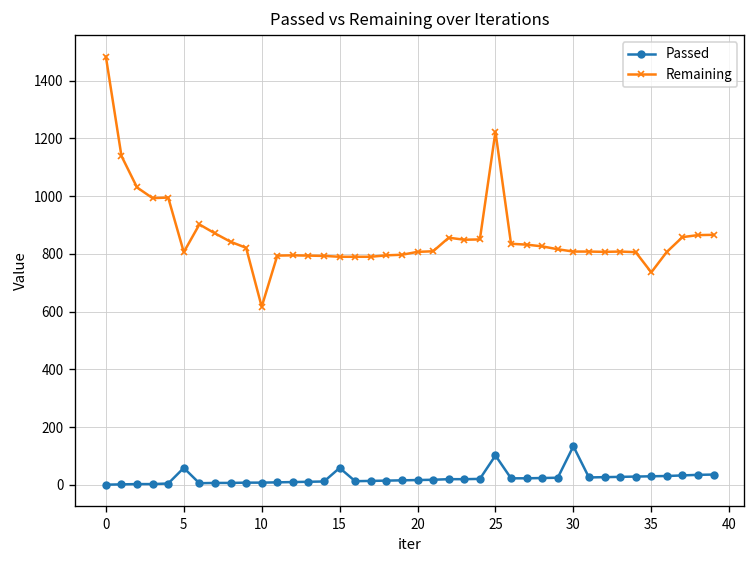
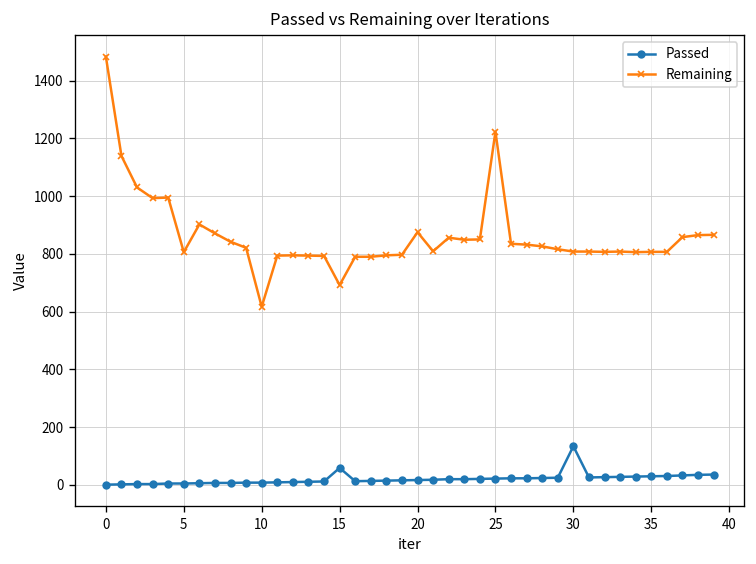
  {
    "Passed": {
      "0": 0,
-     "5": 60,
+     "5": 10,
      "10": 10,
      "15": 60,
      "20": 20,
-     "25": 100,
+     "25": 20,
      "30": 130,
      "35": 30
    },
    "Remaining": {
      "0": 1480,
      "5": 810,
      "10": 620,
-     "15": 790,
-     "20": 810,
+     "15": 690,
+     "20": 880,
      "25": 1220,
      "30": 810,
-     "35": 740
+     "35": 810
    }
  }
